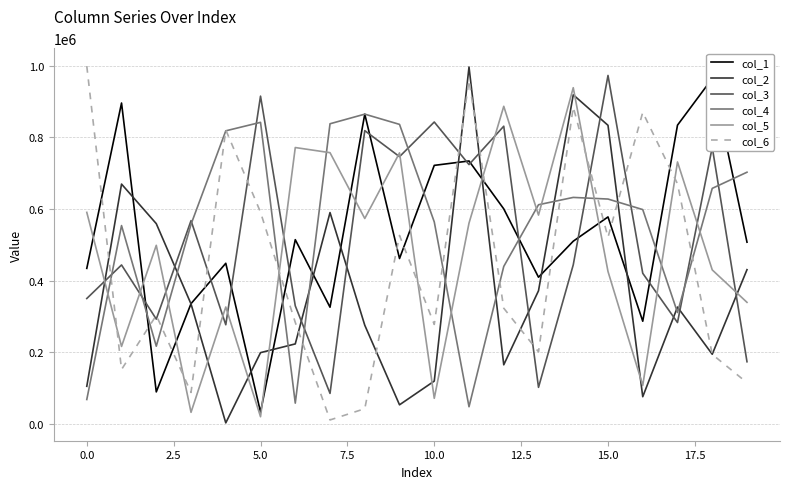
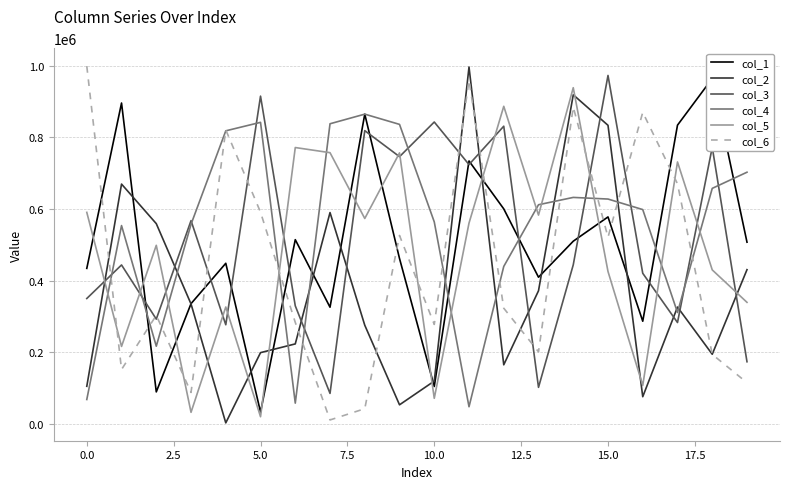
  {
    "col_1": {
      "0.0": 430000,
      "5.0": 30000,
-     "10.0": 720000,
+     "10.0": 100000,
      "15.0": 580000
    }
  }
